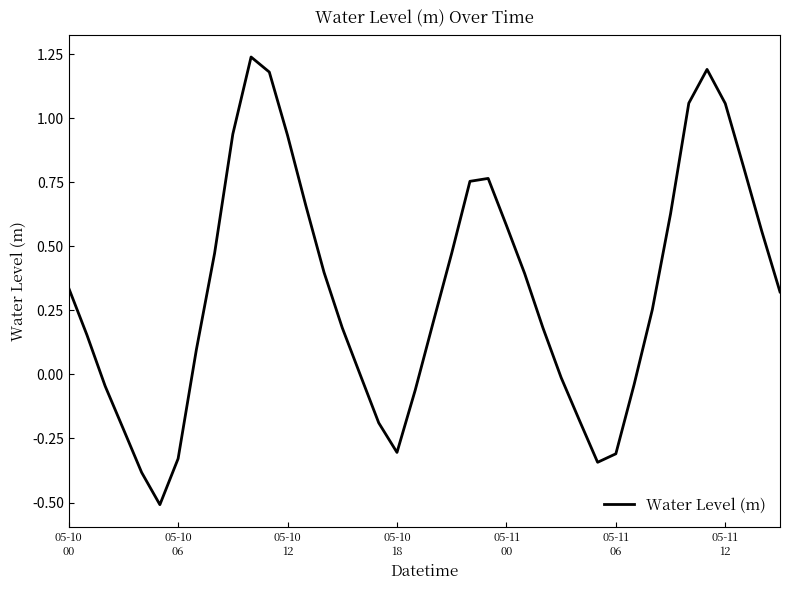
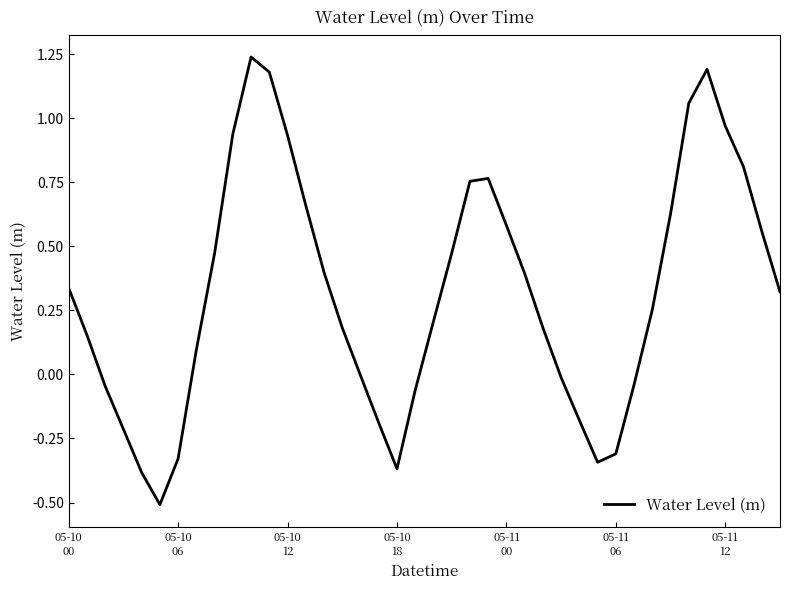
  {
    "05-10 00": 0.34,
    "05-10 06": -0.33,
    "05-10 12": 0.93,
-   "05-10 18": -0.30,
+   "05-10 18": -0.37,
    "05-11 00": 0.58,
    "05-11 06": -0.31,
-   "05-11 12": 1.06
+   "05-11 12": 0.97
  }
